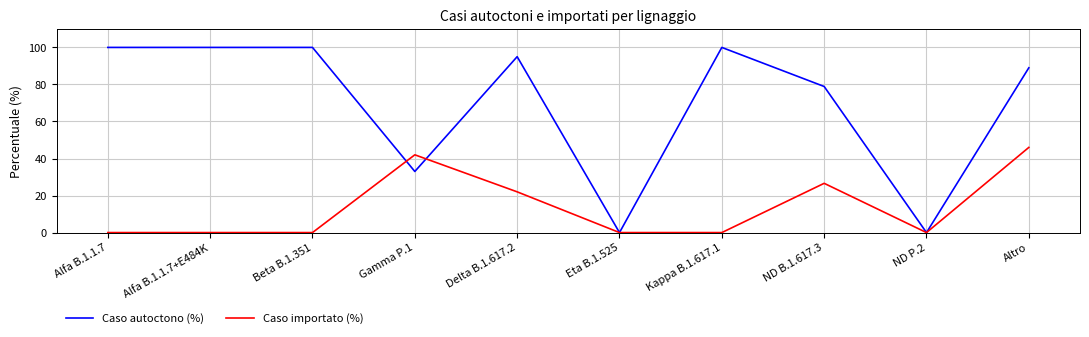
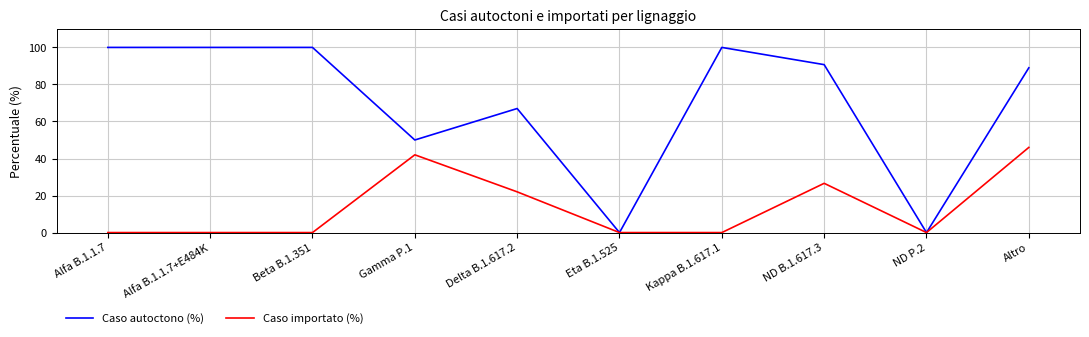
  {
    "Caso autoctono (%)": {
      "Alfa B.1.1.7": 100,
      "Alfa B.1.1.7+E484K": 100,
      "Beta B.1.351": 100,
-     "Gamma P.1": 33,
-     "Delta B.1.617.2": 95,
+     "Gamma P.1": 50,
+     "Delta B.1.617.2": 67,
      "Kappa B.1.617.1": 100,
-     "ND B.1.617.3": 79,
+     "ND B.1.617.3": 91,
      "Altro": 89
    },
    "Caso importato (%)": {
      "Alfa B.1.1.7": 0,
      "Alfa B.1.1.7+E484K": 0,
      "Beta B.1.351": 0,
      "Gamma P.1": 42,
      "Delta B.1.617.2": 22,
      "Kappa B.1.617.1": 0,
      "ND B.1.617.3": 27,
      "Altro": 46
    }
  }
